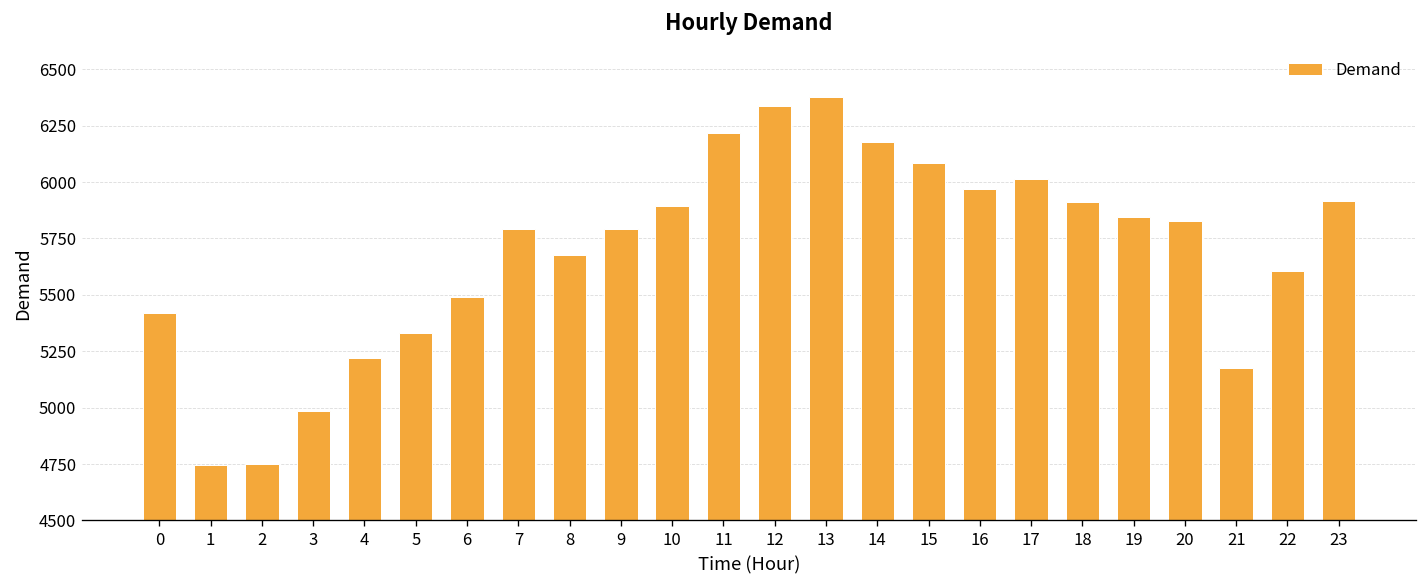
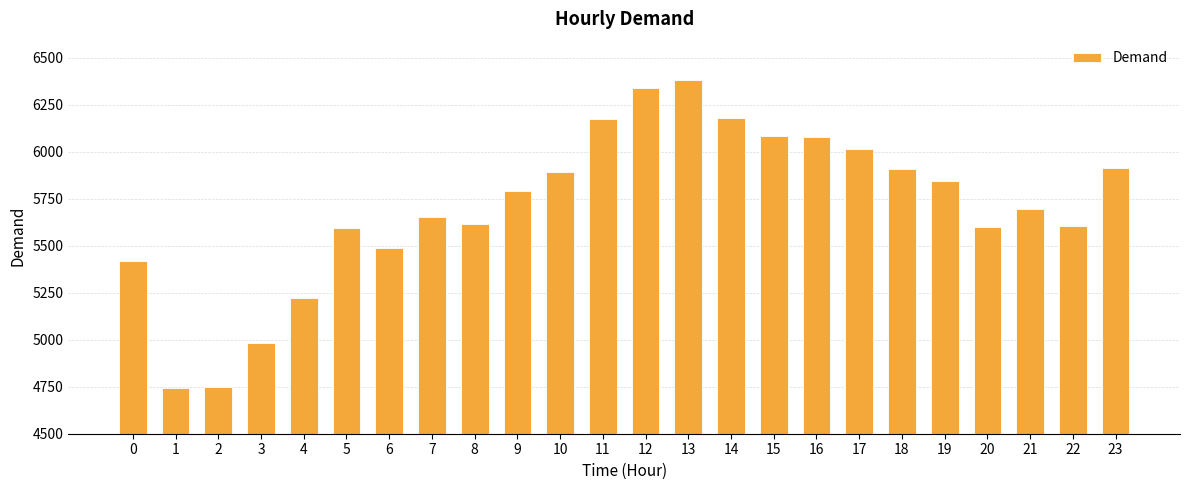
  {
    "0": 5420,
    "1": 4750,
    "2": 4750,
    "3": 4980,
    "4": 5220,
-   "5": 5330,
+   "5": 5590,
    "6": 5490,
-   "7": 5790,
-   "8": 5680,
+   "7": 5660,
+   "8": 5610,
    "9": 5790,
    "10": 5890,
-   "11": 6220,
+   "11": 6170,
    "12": 6340,
    "13": 6380,
    "14": 6180,
    "15": 6080,
-   "16": 5970,
+   "16": 6080,
    "17": 6010,
    "18": 5910,
    "19": 5850,
-   "20": 5830,
-   "21": 5180,
+   "20": 5600,
+   "21": 5690,
    "22": 5610,
    "23": 5920
  }
